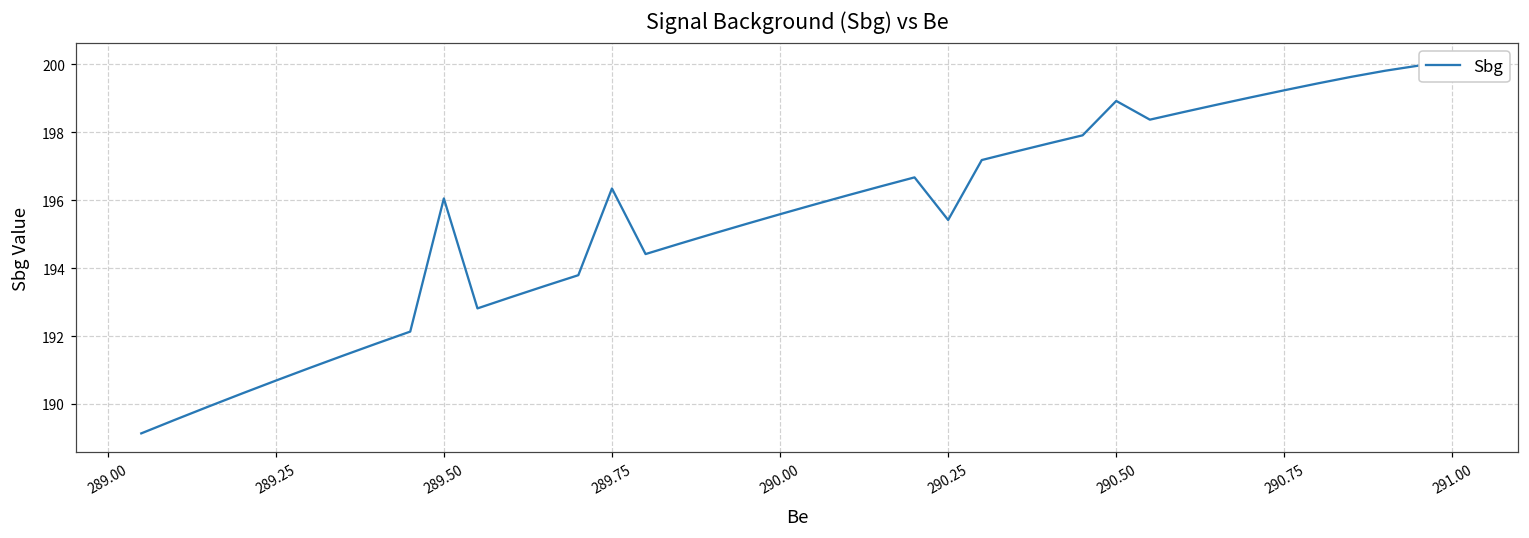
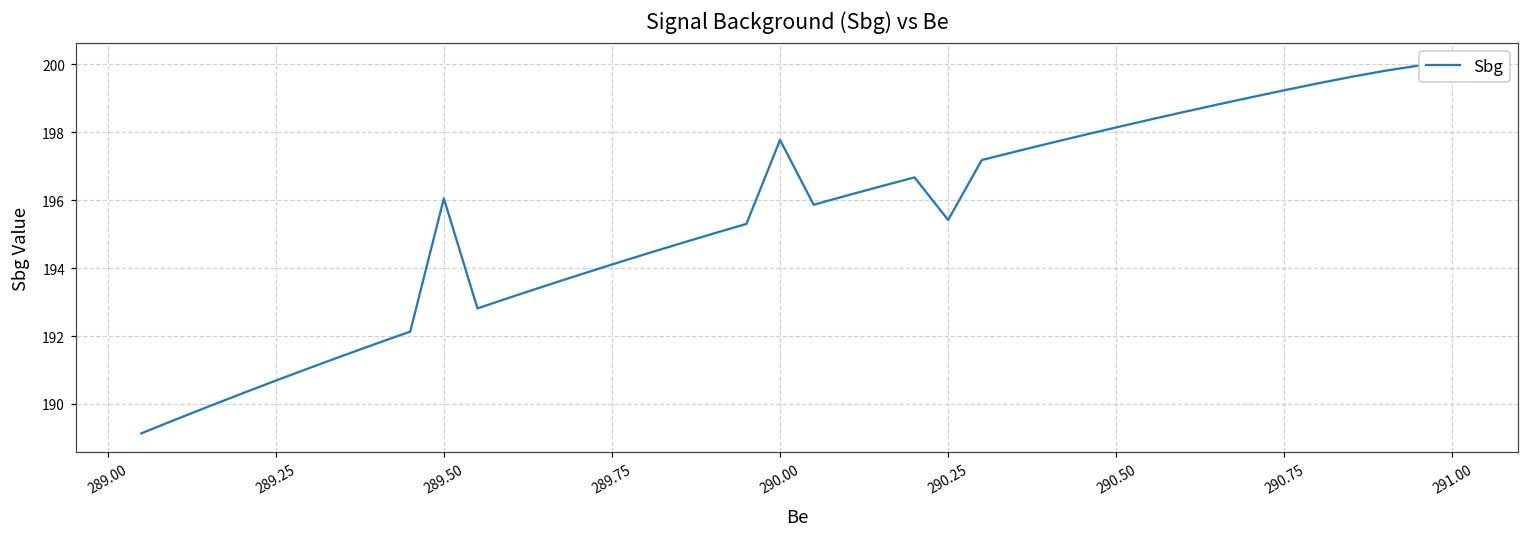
  {
    "289.25": 190.7,
    "289.50": 196.1,
-   "289.75": 196.3,
-   "290.00": 195.6,
+   "289.75": 194.1,
+   "290.00": 197.8,
    "290.25": 195.4,
-   "290.50": 198.9,
+   "290.50": 198.1,
    "290.75": 199.2
  }
